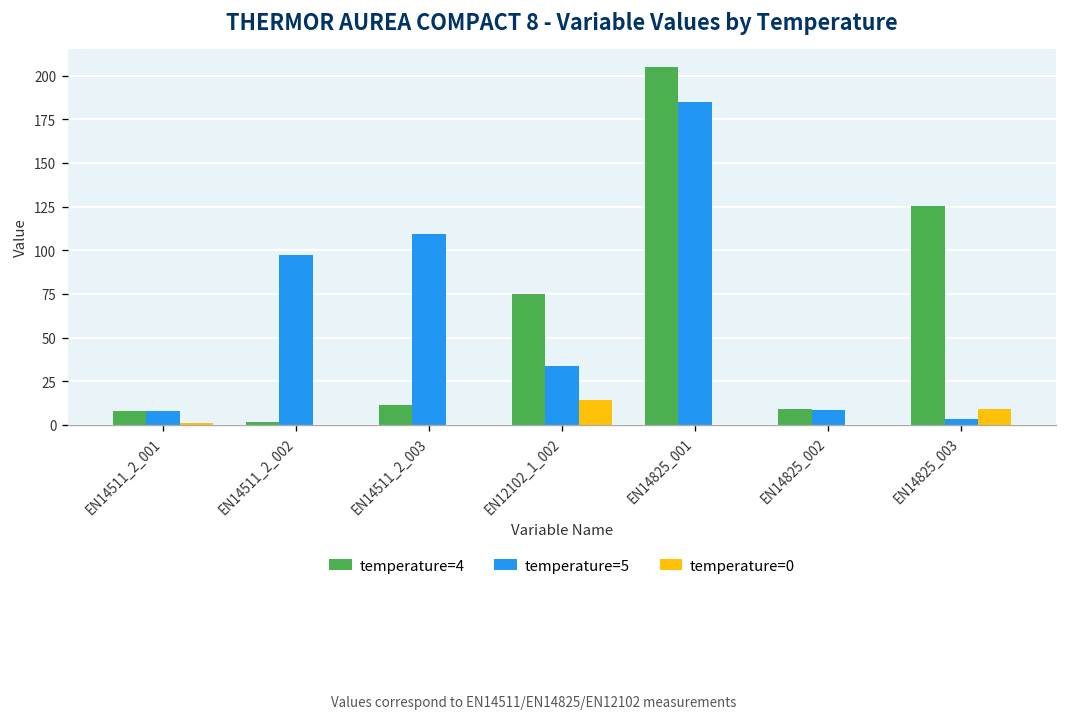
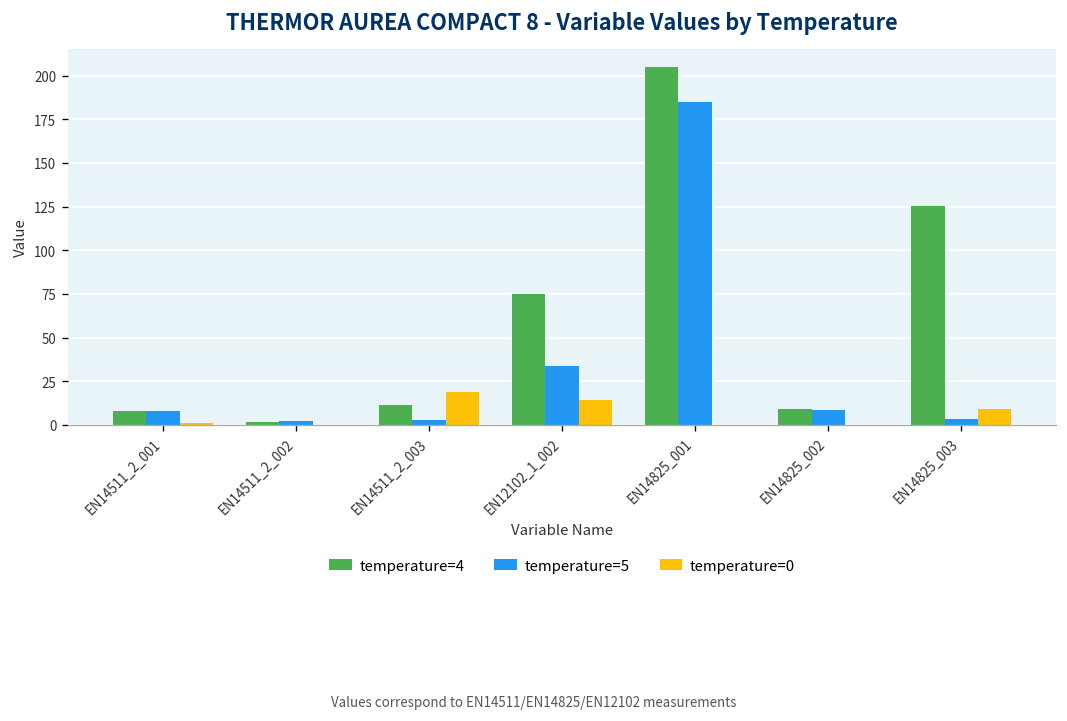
  {
    "temperature=4": {
      "EN14511_2_001": 8,
      "EN14511_2_003": 12,
      "EN12102_1_002": 75,
      "EN14825_001": 205,
      "EN14825_002": 9,
      "EN14825_003": 125
    },
    "temperature=5": {
      "EN14511_2_001": 8,
-     "EN14511_2_002": 97,
-     "EN14511_2_003": 110,
+     "EN14511_2_002": 3,
+     "EN14511_2_003": 3,
      "EN12102_1_002": 34,
      "EN14825_001": 185,
      "EN14825_002": 9,
      "EN14825_003": 4
    },
    "temperature=0": {
      "EN14511_2_002": 0,
-     "EN14511_2_003": 0,
+     "EN14511_2_003": 19,
      "EN12102_1_002": 14,
      "EN14825_001": 0,
      "EN14825_002": 0,
      "EN14825_003": 9
    }
  }
